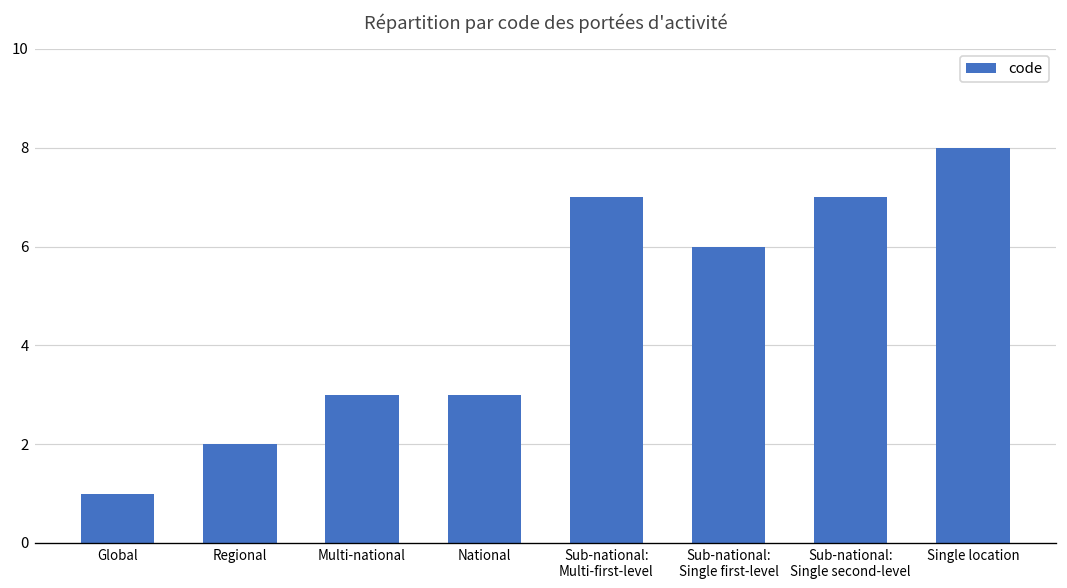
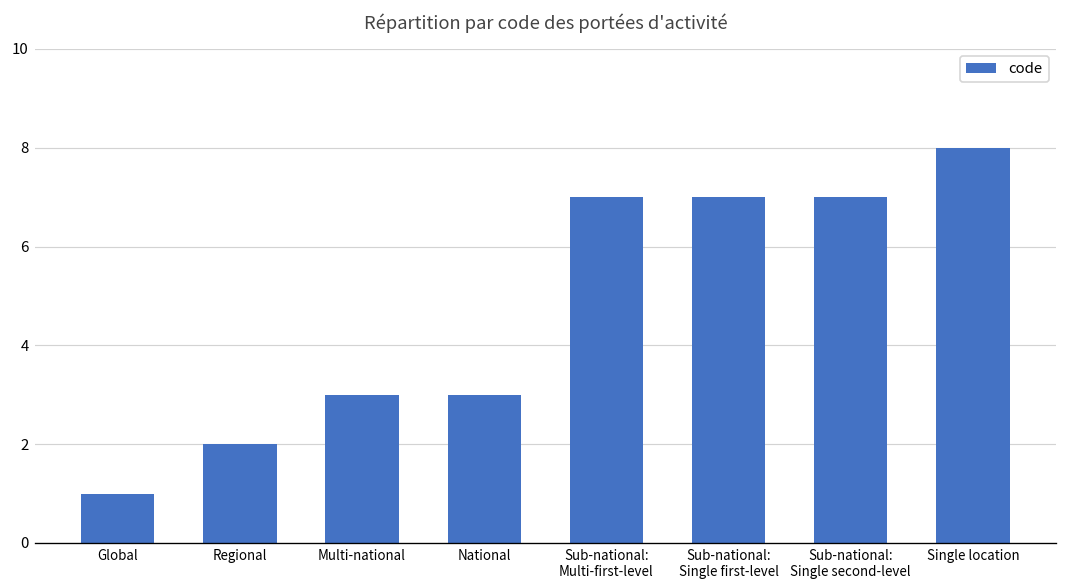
  {
    "Global": 1,
    "Regional": 2,
    "Multi-national": 3,
    "National": 3,
    "Sub-national: Multi-first-level": 7,
-   "Sub-national: Single first-level": 6,
+   "Sub-national: Single first-level": 7,
    "Sub-national: Single second-level": 7,
    "Single location": 8
  }
